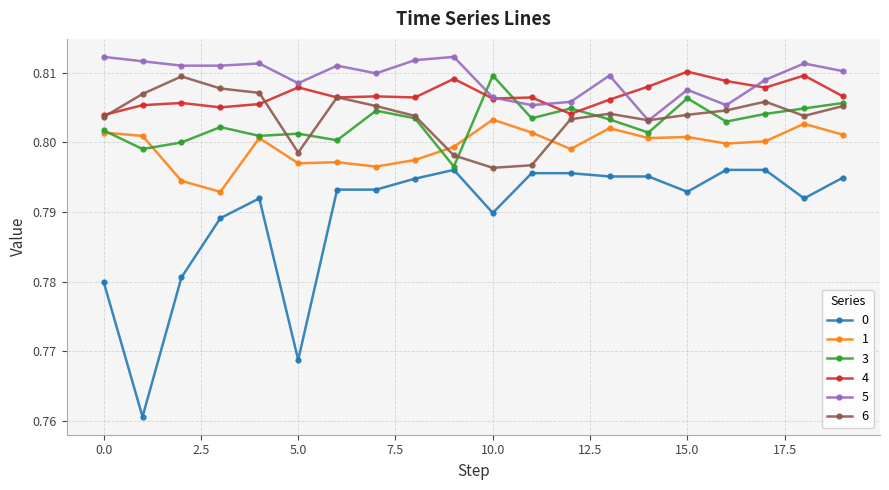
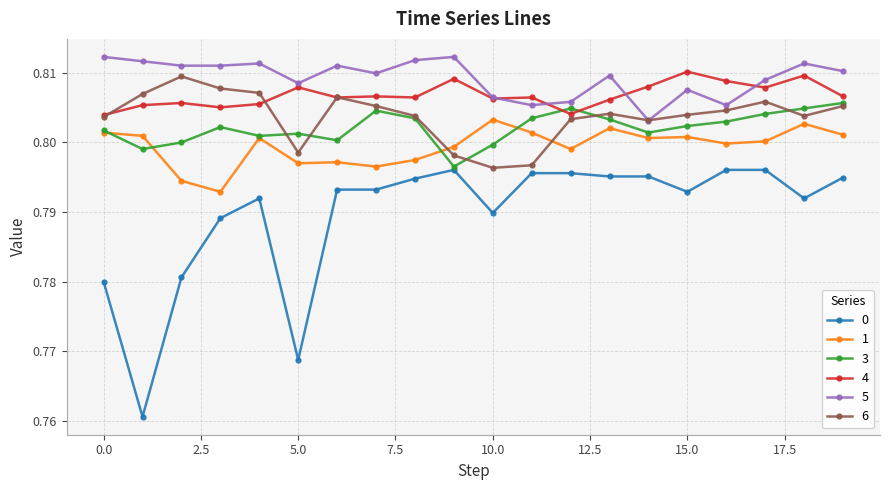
  {
    "0": {
      "0.0": 0.780,
      "5.0": 0.769,
      "10.0": 0.790,
      "15.0": 0.793
    },
    "1": {
      "5.0": 0.797,
      "10.0": 0.803,
      "15.0": 0.801
    },
    "3": {
      "5.0": 0.801,
-     "10.0": 0.810,
-     "15.0": 0.806
+     "10.0": 0.800,
+     "15.0": 0.802
    },
    "4": {
      "5.0": 0.808,
      "15.0": 0.810
    },
    "5": {
      "0.0": 0.812,
      "5.0": 0.809,
      "15.0": 0.808
    },
    "6": {
      "5.0": 0.799,
      "10.0": 0.796,
      "15.0": 0.804
    }
  }
